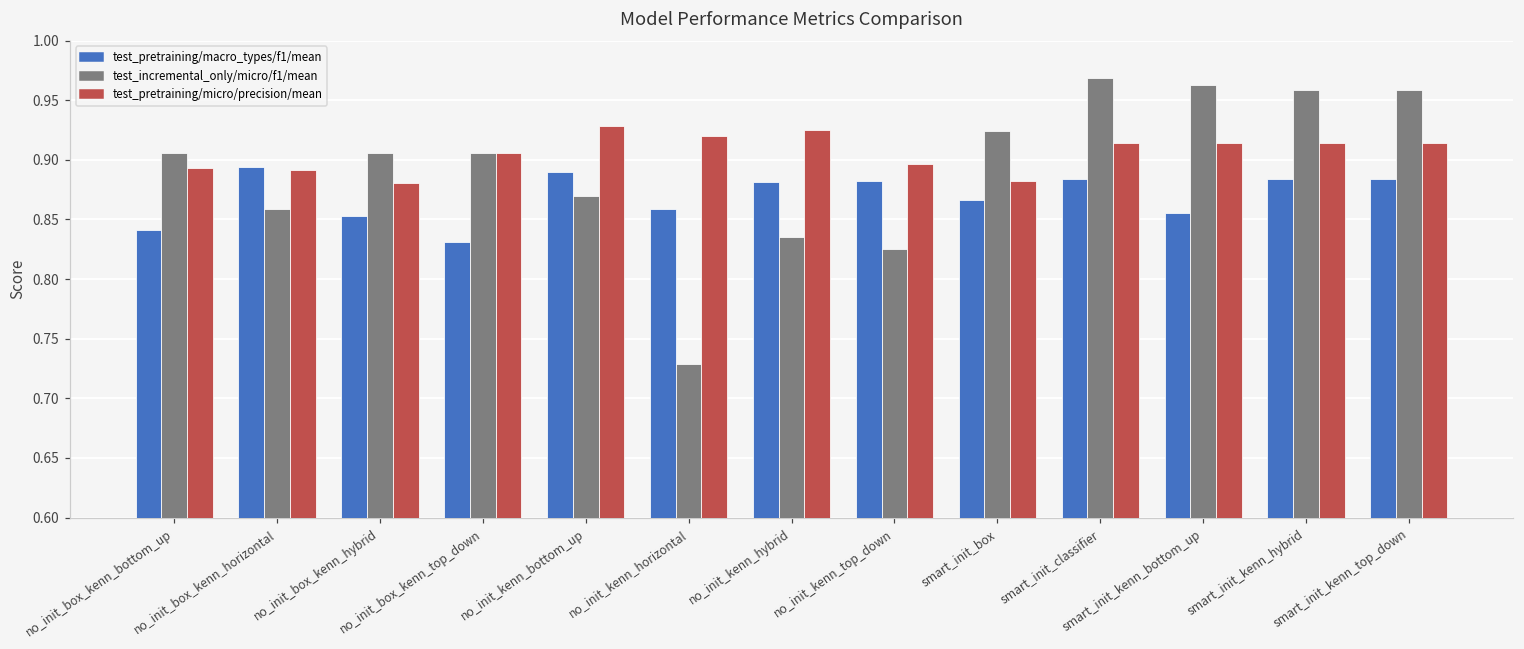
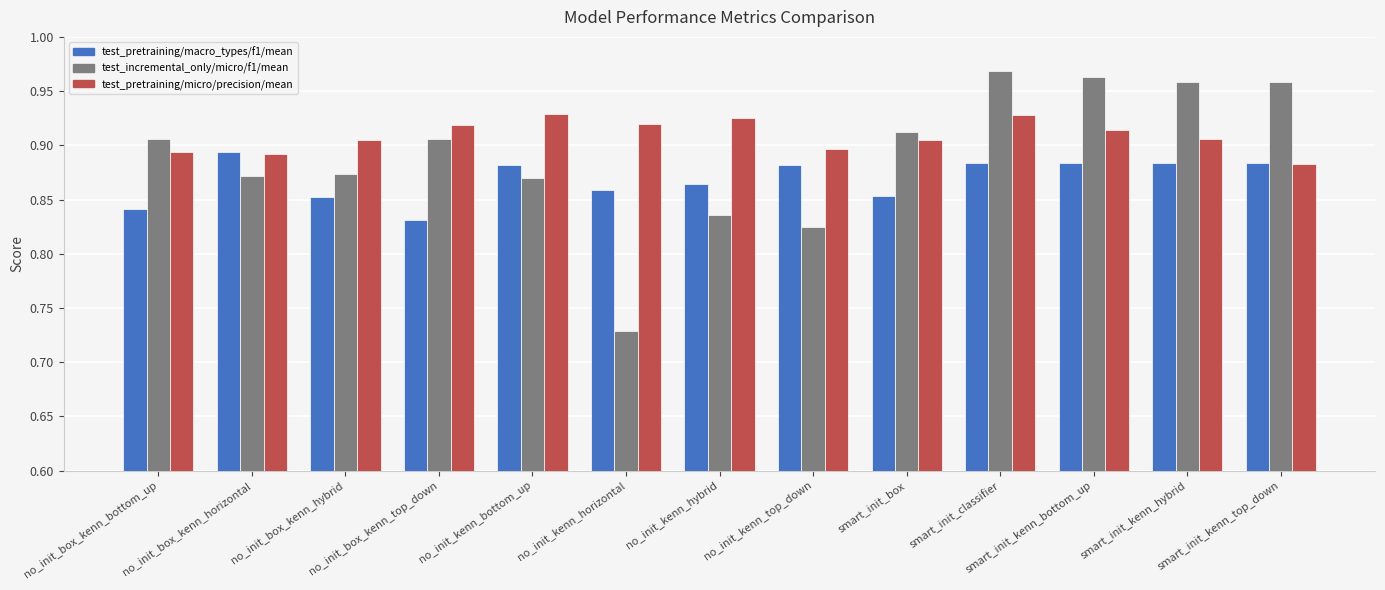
  {
    "test_pretraining/macro_types/f1/mean": {
      "no_init_box_kenn_bottom_up": 0.841,
      "no_init_box_kenn_horizontal": 0.894,
      "no_init_box_kenn_hybrid": 0.853,
      "no_init_box_kenn_top_down": 0.831,
-     "no_init_kenn_bottom_up": 0.890,
+     "no_init_kenn_bottom_up": 0.882,
      "no_init_kenn_horizontal": 0.859,
-     "no_init_kenn_hybrid": 0.882,
+     "no_init_kenn_hybrid": 0.864,
      "no_init_kenn_top_down": 0.882,
-     "smart_init_box": 0.866,
+     "smart_init_box": 0.853,
      "smart_init_classifier": 0.884,
-     "smart_init_kenn_bottom_up": 0.855,
+     "smart_init_kenn_bottom_up": 0.884,
      "smart_init_kenn_hybrid": 0.884,
      "smart_init_kenn_top_down": 0.884
    },
    "test_incremental_only/micro/f1/mean": {
      "no_init_box_kenn_bottom_up": 0.906,
-     "no_init_box_kenn_horizontal": 0.859,
-     "no_init_box_kenn_hybrid": 0.906,
+     "no_init_box_kenn_horizontal": 0.872,
+     "no_init_box_kenn_hybrid": 0.874,
      "no_init_box_kenn_top_down": 0.906,
      "no_init_kenn_bottom_up": 0.869,
      "no_init_kenn_horizontal": 0.729,
      "no_init_kenn_hybrid": 0.835,
      "no_init_kenn_top_down": 0.825,
-     "smart_init_box": 0.924,
+     "smart_init_box": 0.912,
      "smart_init_classifier": 0.969,
      "smart_init_kenn_bottom_up": 0.963,
      "smart_init_kenn_hybrid": 0.959,
      "smart_init_kenn_top_down": 0.959
    },
    "test_pretraining/micro/precision/mean": {
      "no_init_box_kenn_bottom_up": 0.893,
      "no_init_box_kenn_horizontal": 0.892,
-     "no_init_box_kenn_hybrid": 0.881,
-     "no_init_box_kenn_top_down": 0.905,
+     "no_init_box_kenn_hybrid": 0.905,
+     "no_init_box_kenn_top_down": 0.918,
      "no_init_kenn_bottom_up": 0.929,
      "no_init_kenn_horizontal": 0.920,
      "no_init_kenn_hybrid": 0.925,
      "no_init_kenn_top_down": 0.897,
-     "smart_init_box": 0.883,
-     "smart_init_classifier": 0.914,
+     "smart_init_box": 0.905,
+     "smart_init_classifier": 0.928,
      "smart_init_kenn_bottom_up": 0.914,
-     "smart_init_kenn_hybrid": 0.914,
-     "smart_init_kenn_top_down": 0.914
+     "smart_init_kenn_hybrid": 0.906,
+     "smart_init_kenn_top_down": 0.883
    }
  }
